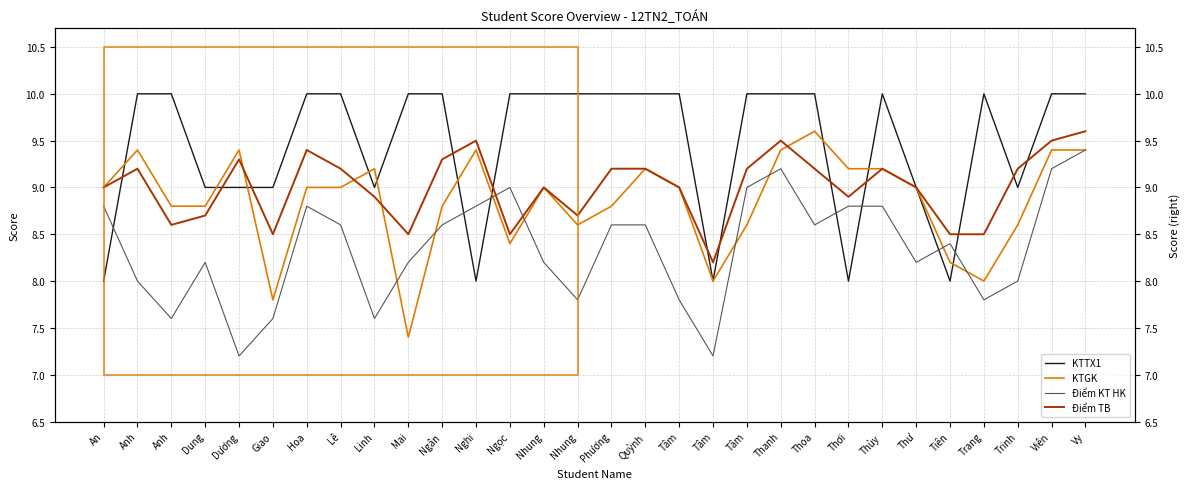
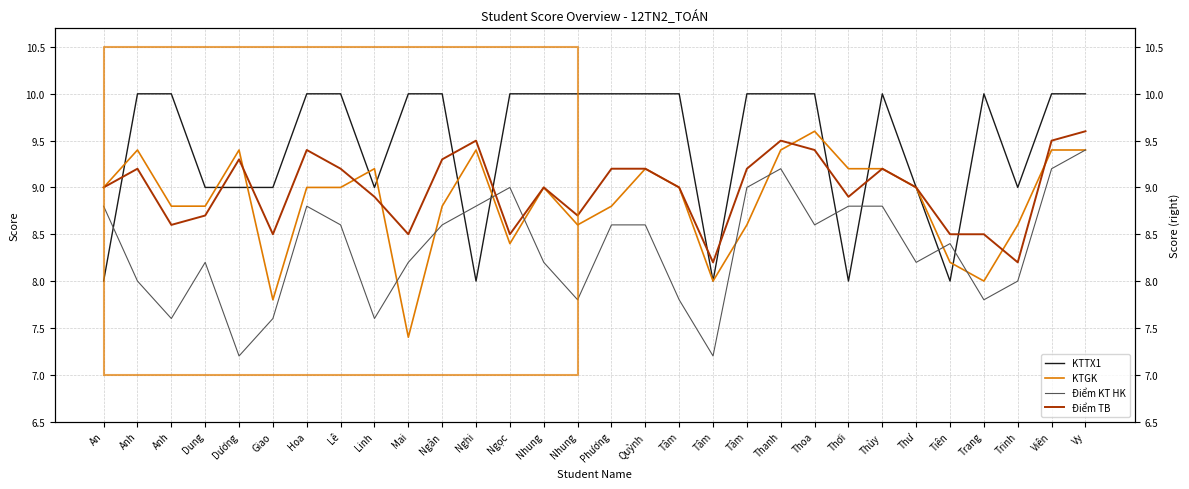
  {
    "KTTX1": {
      "An": 8.0,
      "Dung": 9.0,
      "Dương": 9.0,
      "Giao": 9.0,
      "Hoa": 10.0,
      "Lê": 10.0,
      "Linh": 9.0,
      "Mai": 10.0,
      "Ngân": 10.0,
      "Nghi": 8.0,
      "Ngọc": 10.0,
      "Phương": 10.0,
      "Quỳnh": 10.0,
      "Thanh": 10.0,
      "Thoa": 10.0,
      "Thơi": 8.0,
      "Thùy": 10.0,
      "Tiên": 8.0,
      "Trang": 10.0,
      "Trinh": 9.0,
      "Viên": 10.0,
      "Vy": 10.0
    },
    "Điểm KT HK": {
      "An": 8.8,
      "Dung": 8.2,
      "Dương": 7.2,
      "Giao": 7.6,
      "Hoa": 8.8,
      "Lê": 8.6,
      "Linh": 7.6,
      "Mai": 8.2,
      "Ngân": 8.6,
      "Nghi": 8.8,
      "Ngọc": 9.0,
      "Phương": 8.6,
      "Quỳnh": 8.6,
      "Thanh": 9.2,
      "Thoa": 8.6,
      "Thơi": 8.8,
      "Thùy": 8.8,
      "Thư": 8.2,
      "Tiên": 8.4,
      "Trang": 7.8,
      "Trinh": 8.0,
      "Viên": 9.2
    },
    "Điểm TB": {
      "Dung": 8.7,
      "Dương": 9.3,
      "Giao": 8.5,
      "Hoa": 9.4,
      "Lê": 9.2,
      "Linh": 8.9,
      "Mai": 8.5,
      "Ngân": 9.3,
      "Nghi": 9.5,
      "Ngọc": 8.5,
      "Phương": 9.2,
      "Thanh": 9.5,
-     "Thoa": 9.2,
+     "Thoa": 9.4,
      "Thơi": 8.9,
      "Tiên": 8.5,
      "Trang": 8.5,
-     "Trinh": 9.2,
+     "Trinh": 8.2,
      "Viên": 9.5,
      "Vy": 9.6
    }
  }
